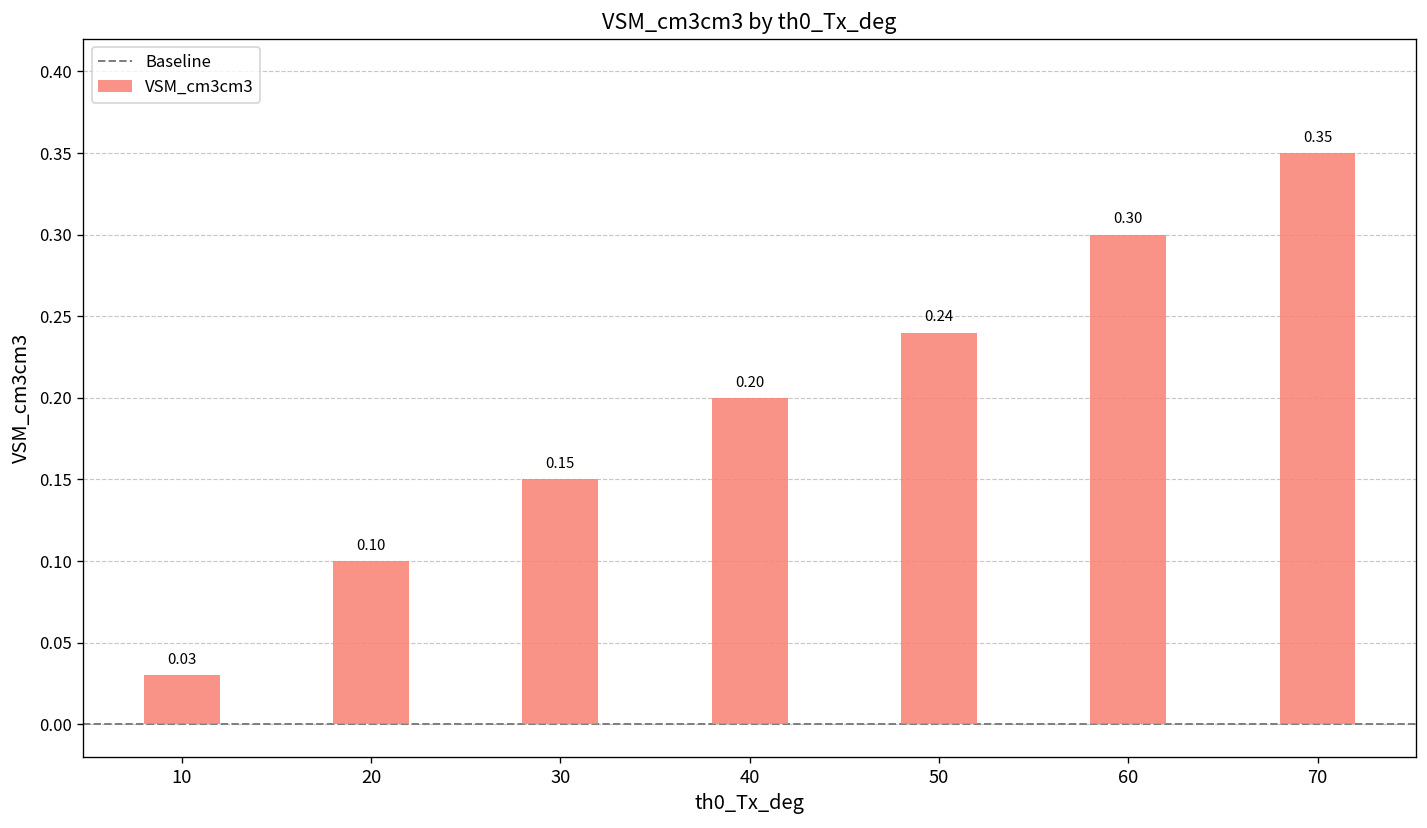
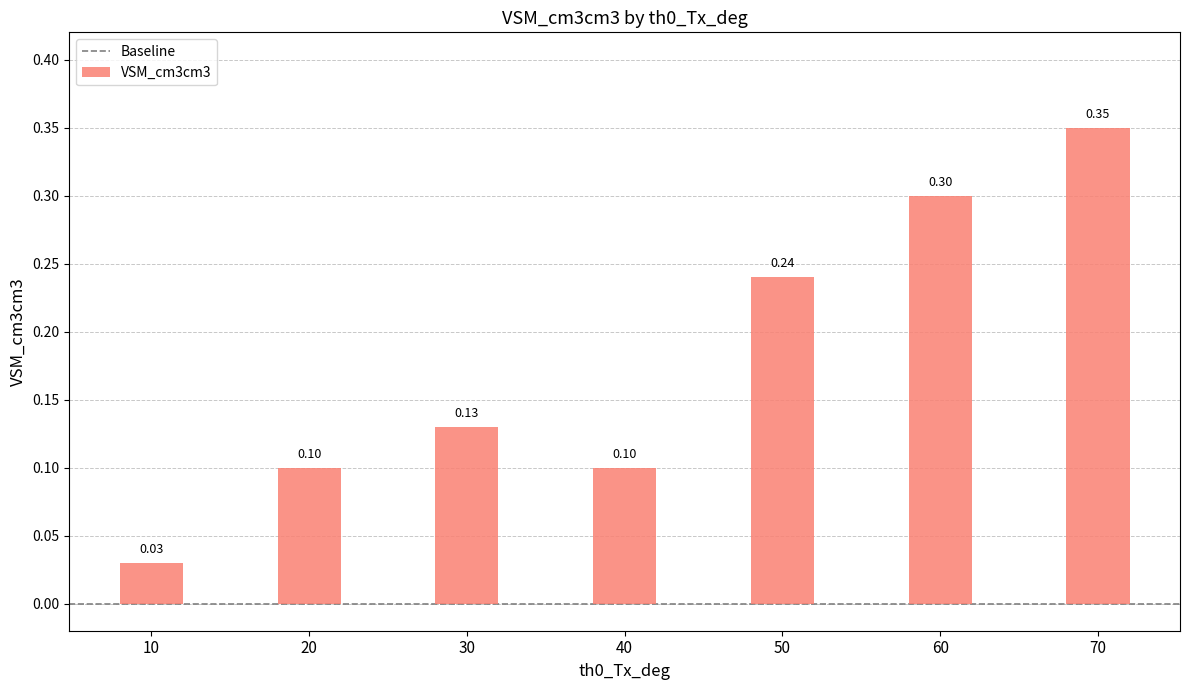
  {
    "10": 0.03,
    "20": 0.10,
-   "30": 0.15,
-   "40": 0.20,
+   "30": 0.13,
+   "40": 0.10,
    "50": 0.24,
    "60": 0.30,
    "70": 0.35
  }
